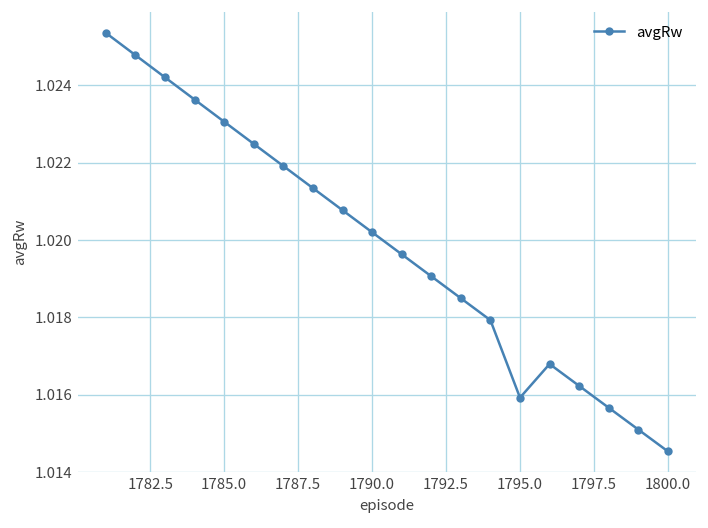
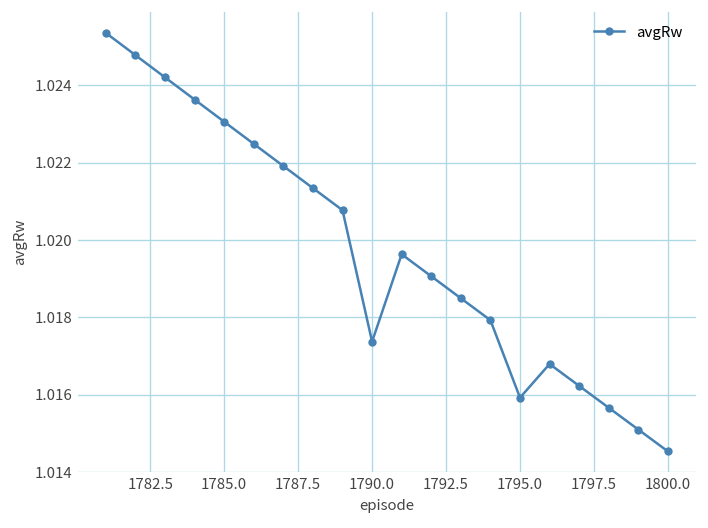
  {
    "1785.0": 1.0231,
-   "1790.0": 1.0202,
+   "1790.0": 1.0174,
    "1795.0": 1.0159,
    "1800.0": 1.0145
  }
